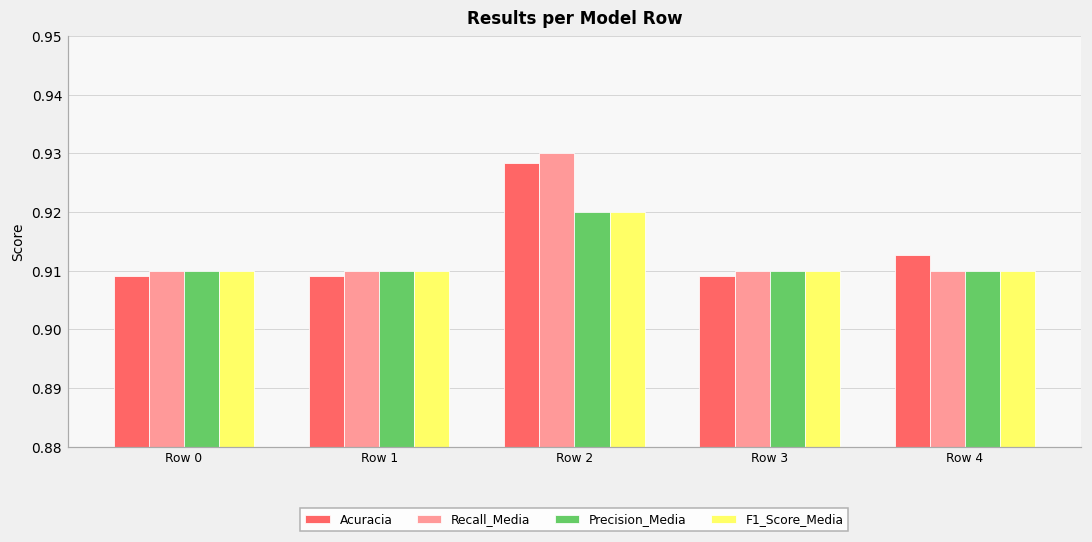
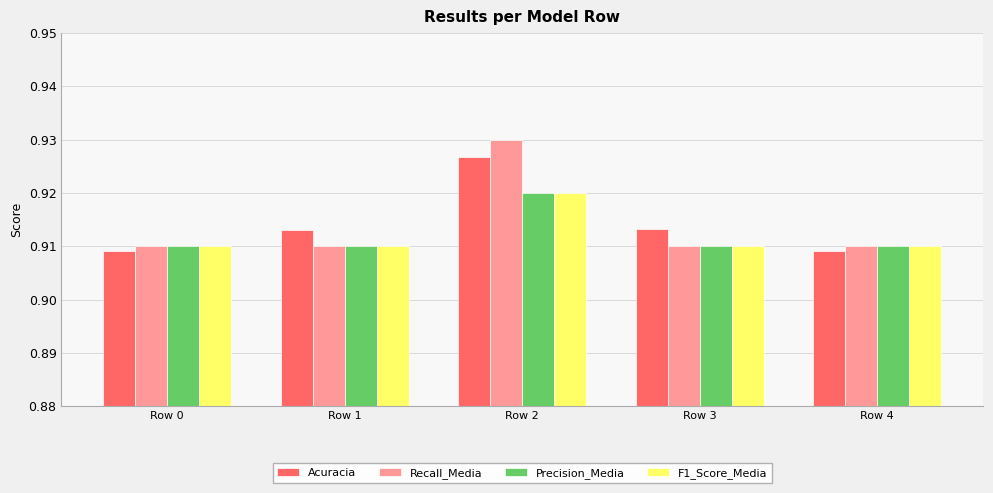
  {
    "Acuracia": {
      "Row 0": 0.909,
-     "Row 1": 0.909,
-     "Row 2": 0.928,
-     "Row 3": 0.909,
-     "Row 4": 0.913
+     "Row 1": 0.913,
+     "Row 2": 0.927,
+     "Row 3": 0.913,
+     "Row 4": 0.909
    },
    "Recall_Media": {
      "Row 0": 0.910,
      "Row 1": 0.910,
      "Row 2": 0.930,
      "Row 3": 0.910,
      "Row 4": 0.910
    },
    "Precision_Media": {
      "Row 0": 0.910,
      "Row 1": 0.910,
      "Row 2": 0.920,
      "Row 3": 0.910,
      "Row 4": 0.910
    },
    "F1_Score_Media": {
      "Row 0": 0.910,
      "Row 1": 0.910,
      "Row 2": 0.920,
      "Row 3": 0.910,
      "Row 4": 0.910
    }
  }
